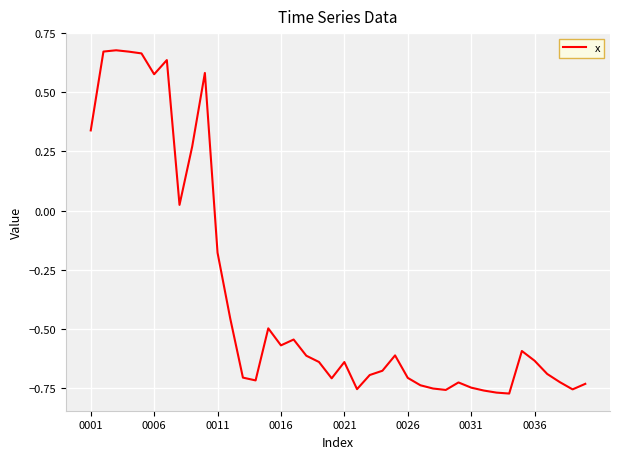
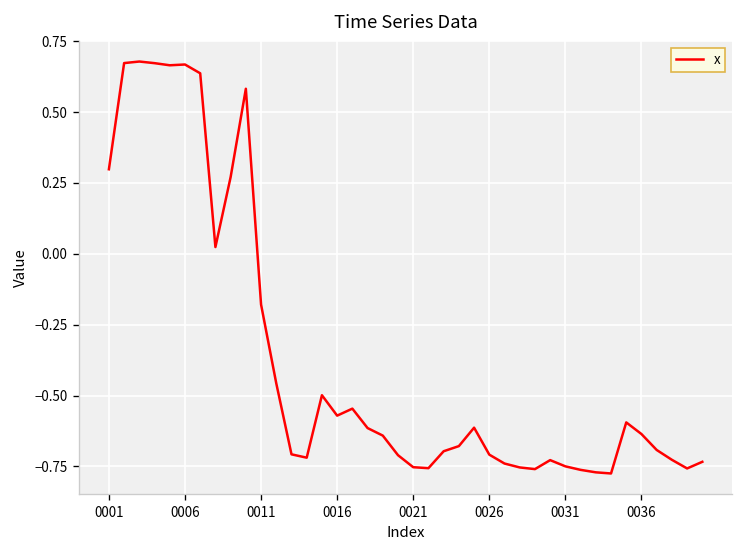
  {
-   "0001": 0.34,
-   "0006": 0.58,
+   "0001": 0.30,
+   "0006": 0.67,
    "0011": -0.18,
    "0016": -0.57,
-   "0021": -0.64,
+   "0021": -0.75,
    "0026": -0.71,
    "0031": -0.75,
    "0036": -0.64
  }
